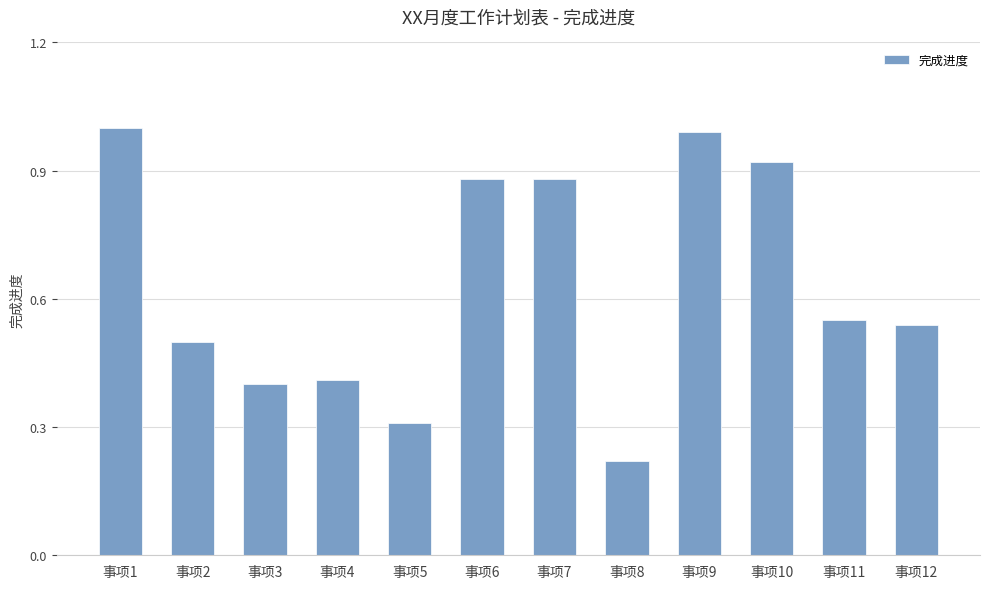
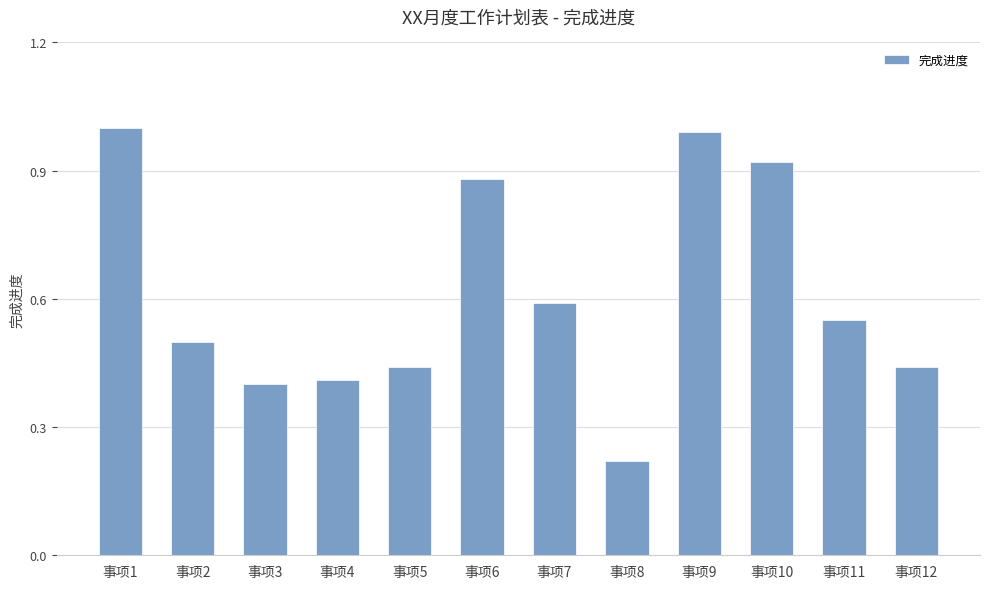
  {
    "事项1": 1.00,
    "事项2": 0.50,
    "事项3": 0.40,
    "事项4": 0.41,
-   "事项5": 0.31,
+   "事项5": 0.44,
    "事项6": 0.88,
-   "事项7": 0.88,
+   "事项7": 0.59,
    "事项8": 0.22,
    "事项9": 0.99,
    "事项10": 0.92,
    "事项11": 0.55,
-   "事项12": 0.54
+   "事项12": 0.44
  }
